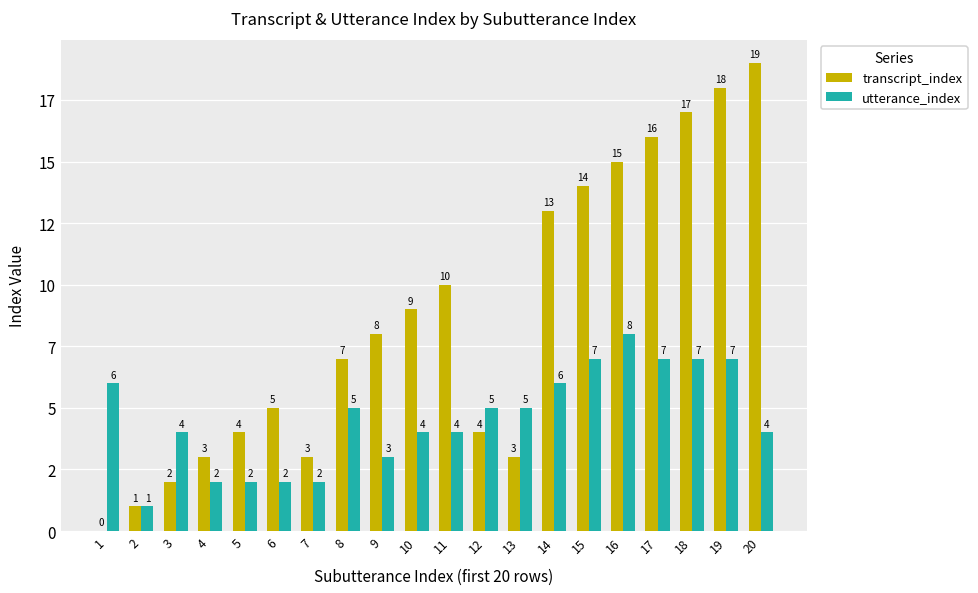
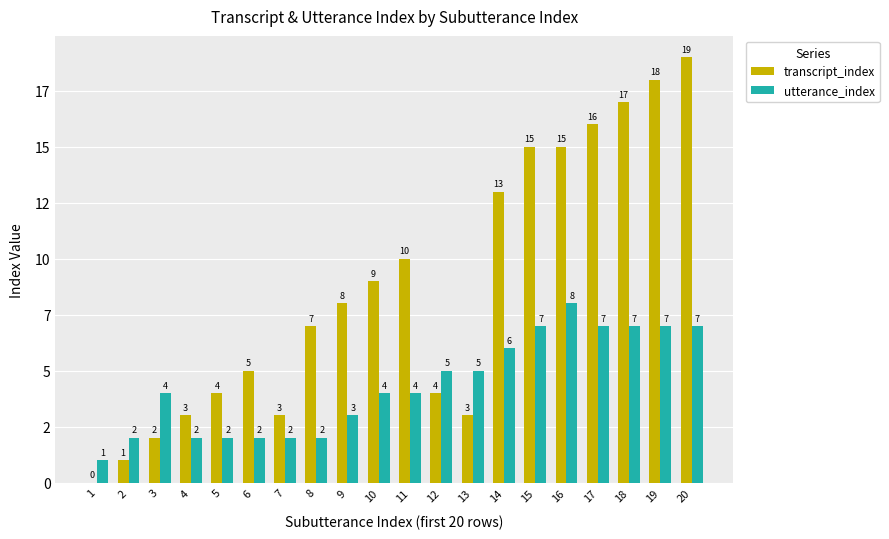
  {
    "transcript_index": {
      "1": 0,
      "2": 1,
      "3": 2,
      "4": 3,
      "5": 4,
      "6": 5,
      "7": 3,
      "8": 7,
      "9": 8,
      "10": 9,
      "11": 10,
      "12": 4,
      "13": 3,
      "14": 13,
-     "15": 14,
+     "15": 15,
      "16": 15,
      "17": 16,
      "18": 17,
      "19": 18,
      "20": 19
    },
    "utterance_index": {
-     "1": 6,
-     "2": 1,
+     "1": 1,
+     "2": 2,
      "3": 4,
      "4": 2,
      "5": 2,
      "6": 2,
      "7": 2,
-     "8": 5,
+     "8": 2,
      "9": 3,
      "10": 4,
      "11": 4,
      "12": 5,
      "13": 5,
      "14": 6,
      "15": 7,
      "16": 8,
      "17": 7,
      "18": 7,
      "19": 7,
-     "20": 4
+     "20": 7
    }
  }
